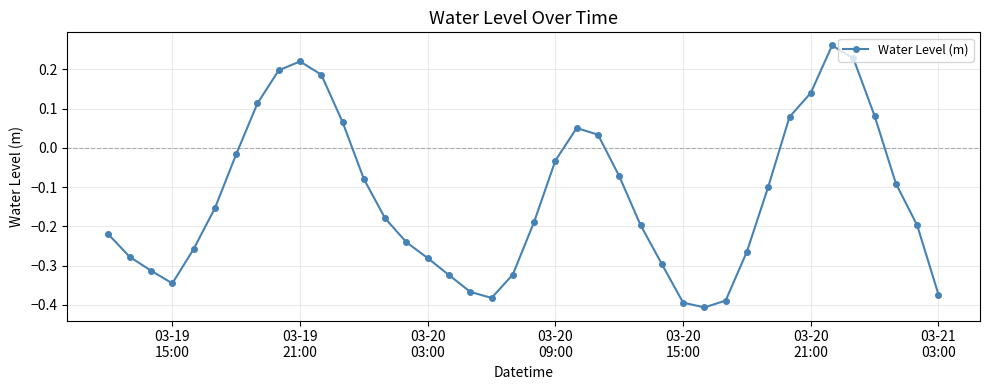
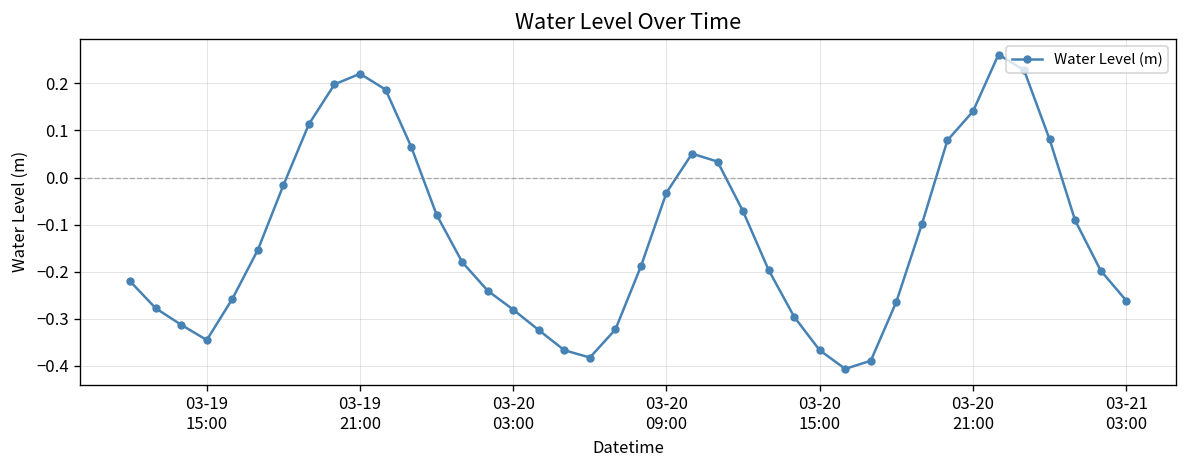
  {
    "03-19 15:00": -0.35,
    "03-19 21:00": 0.22,
    "03-20 03:00": -0.28,
    "03-20 09:00": -0.03,
-   "03-20 15:00": -0.39,
+   "03-20 15:00": -0.37,
    "03-20 21:00": 0.14,
-   "03-21 03:00": -0.37
+   "03-21 03:00": -0.26
  }
